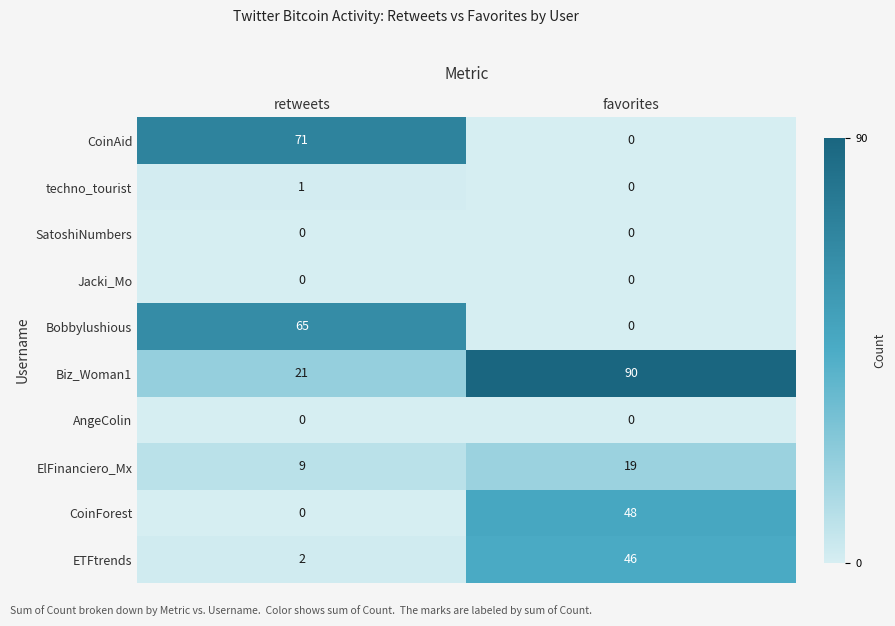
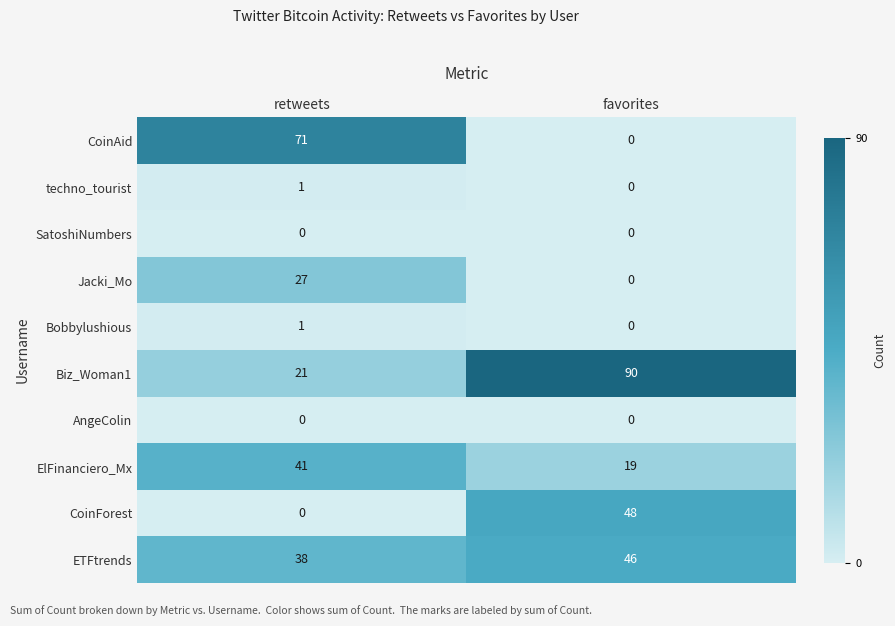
  {
    "CoinAid": {
      "retweets": 71,
      "favorites": 0
    },
    "techno_tourist": {
      "retweets": 1,
      "favorites": 0
    },
    "SatoshiNumbers": {
      "retweets": 0,
      "favorites": 0
    },
    "Jacki_Mo": {
-     "retweets": 0,
+     "retweets": 27,
      "favorites": 0
    },
    "Bobbylushious": {
-     "retweets": 65,
+     "retweets": 1,
      "favorites": 0
    },
    "Biz_Woman1": {
      "retweets": 21,
      "favorites": 90
    },
    "AngeColin": {
      "retweets": 0,
      "favorites": 0
    },
    "ElFinanciero_Mx": {
-     "retweets": 9,
+     "retweets": 41,
      "favorites": 19
    },
    "CoinForest": {
      "retweets": 0,
      "favorites": 48
    },
    "ETFtrends": {
-     "retweets": 2,
+     "retweets": 38,
      "favorites": 46
    }
  }
